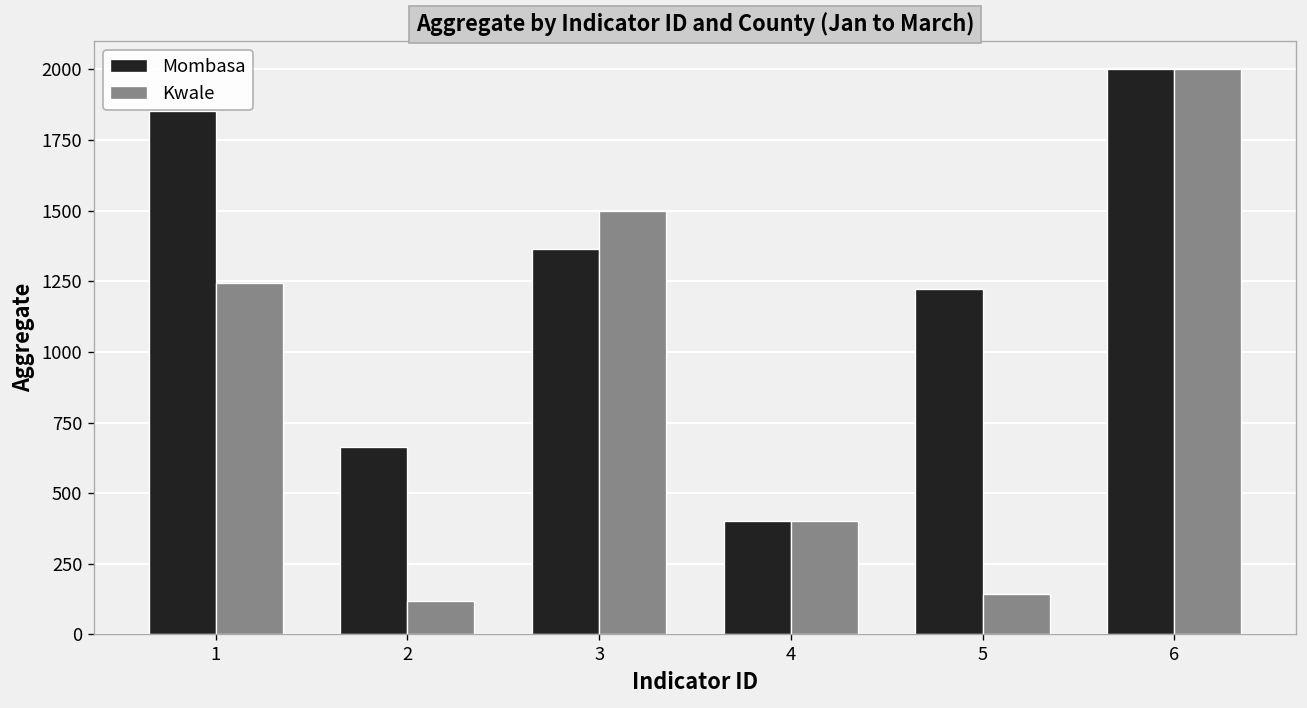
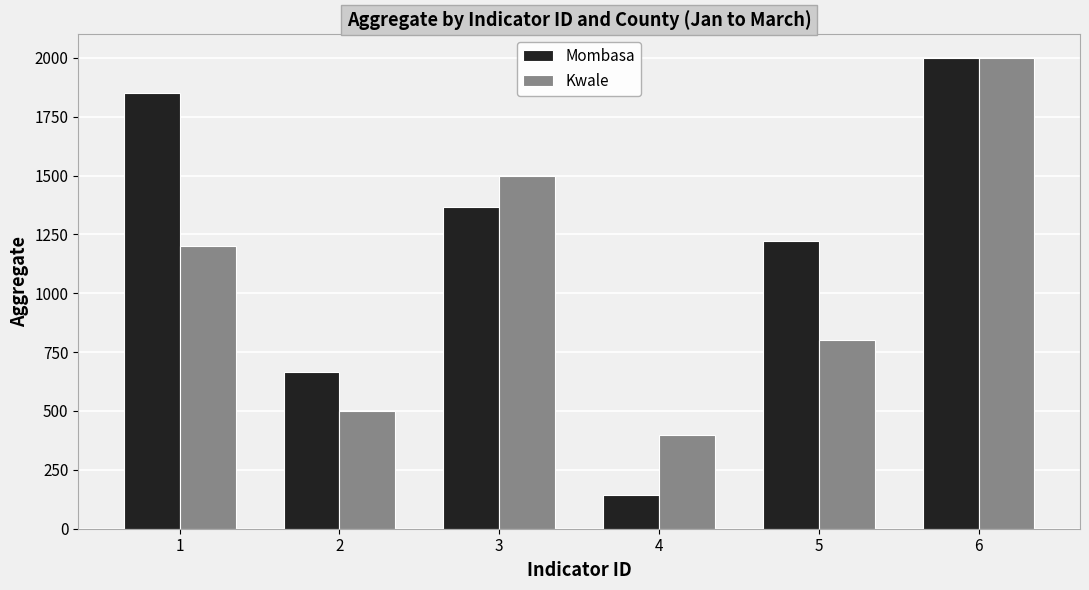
  {
    "Mombasa": {
      "1": 1850,
      "2": 660,
      "3": 1370,
-     "4": 400,
+     "4": 140,
      "5": 1220,
      "6": 2000
    },
    "Kwale": {
-     "1": 1240,
-     "2": 120,
+     "1": 1200,
+     "2": 500,
      "3": 1500,
      "4": 400,
-     "5": 140,
+     "5": 800,
      "6": 2000
    }
  }
